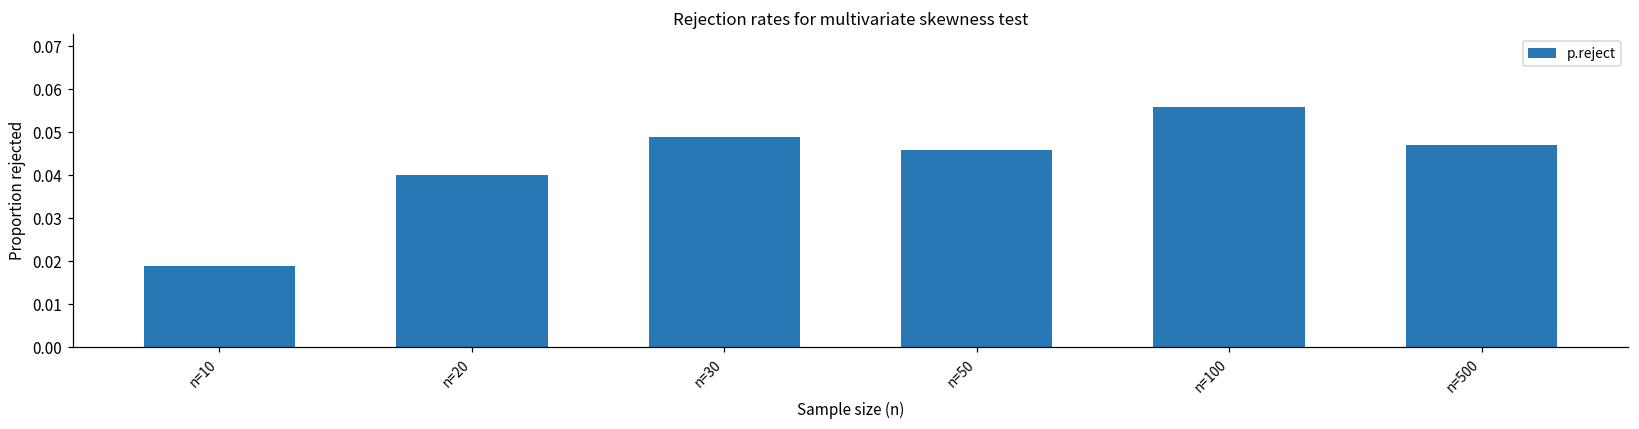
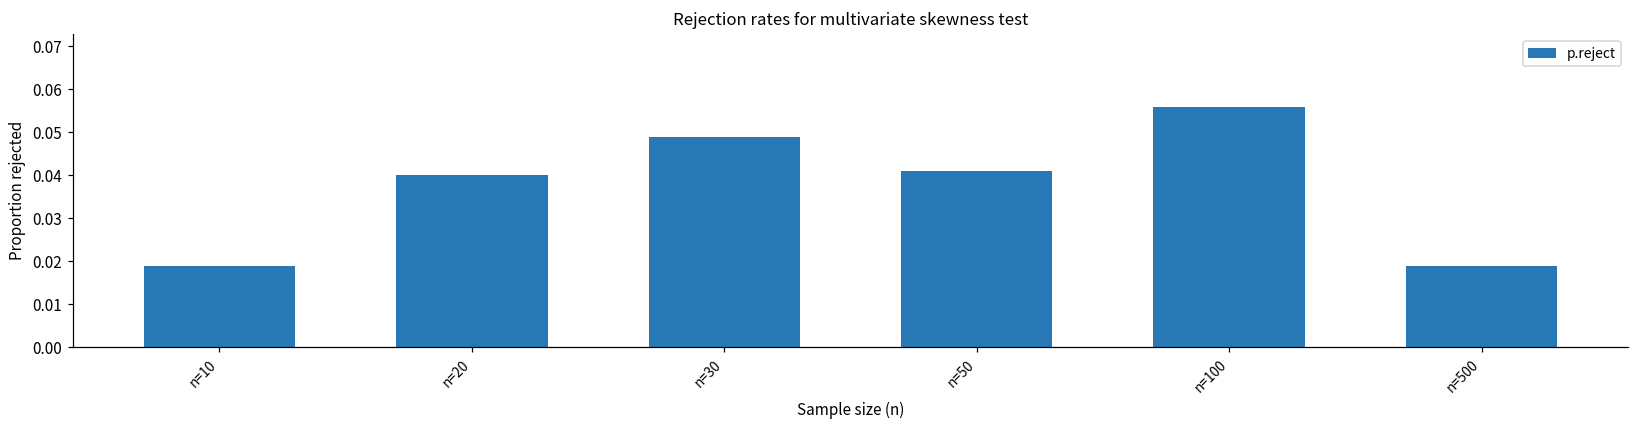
  {
    "n=10": 0.019,
    "n=20": 0.040,
    "n=30": 0.049,
-   "n=50": 0.046,
+   "n=50": 0.041,
    "n=100": 0.056,
-   "n=500": 0.047
+   "n=500": 0.019
  }
